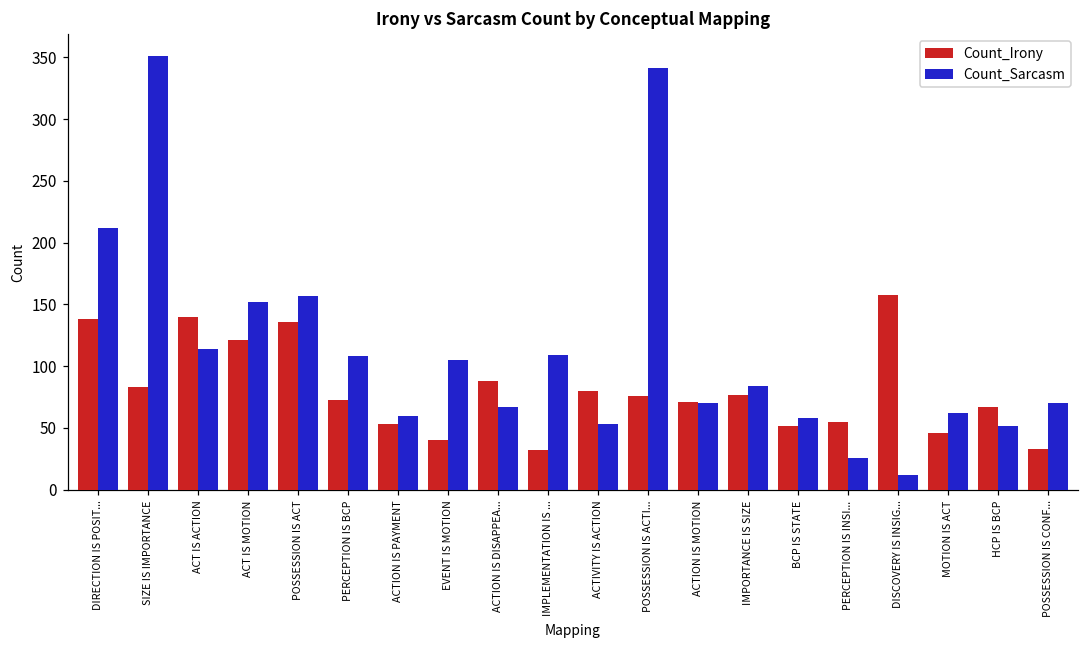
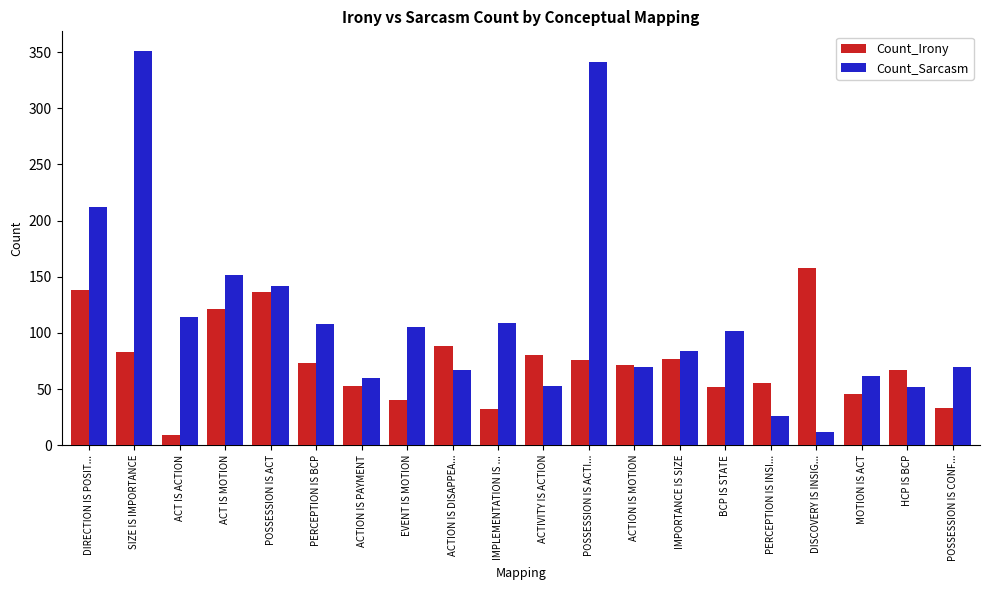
  {
    "Count_Irony": {
      "DIRECTION IS POSIT...": 138,
      "SIZE IS IMPORTANCE": 83,
-     "ACT IS ACTION": 140,
+     "ACT IS ACTION": 9,
      "ACT IS MOTION": 121,
      "POSSESSION IS ACT": 136,
      "PERCEPTION IS BCP": 73,
      "ACTION IS PAYMENT": 53,
      "EVENT IS MOTION": 40,
      "ACTION IS DISAPPEA...": 88,
      "IMPLEMENTATION IS ...": 32,
      "ACTIVITY IS ACTION": 80,
      "POSSESSION IS ACTI...": 76,
      "ACTION IS MOTION": 71,
      "IMPORTANCE IS SIZE": 77,
      "BCP IS STATE": 52,
      "PERCEPTION IS INSI...": 55,
      "DISCOVERY IS INSIG...": 158,
      "MOTION IS ACT": 46,
      "HCP IS BCP": 67,
      "POSSESSION IS CONF...": 33
    },
    "Count_Sarcasm": {
      "DIRECTION IS POSIT...": 212,
      "SIZE IS IMPORTANCE": 351,
      "ACT IS ACTION": 114,
      "ACT IS MOTION": 152,
-     "POSSESSION IS ACT": 157,
+     "POSSESSION IS ACT": 142,
      "PERCEPTION IS BCP": 108,
      "ACTION IS PAYMENT": 60,
      "EVENT IS MOTION": 105,
      "ACTION IS DISAPPEA...": 67,
      "IMPLEMENTATION IS ...": 109,
      "ACTIVITY IS ACTION": 53,
      "POSSESSION IS ACTI...": 341,
      "ACTION IS MOTION": 70,
      "IMPORTANCE IS SIZE": 84,
-     "BCP IS STATE": 58,
+     "BCP IS STATE": 102,
      "PERCEPTION IS INSI...": 26,
      "DISCOVERY IS INSIG...": 12,
      "MOTION IS ACT": 62,
      "HCP IS BCP": 52,
      "POSSESSION IS CONF...": 70
    }
  }
